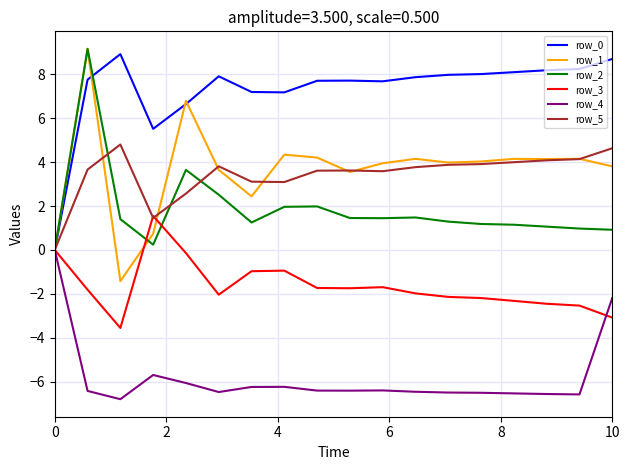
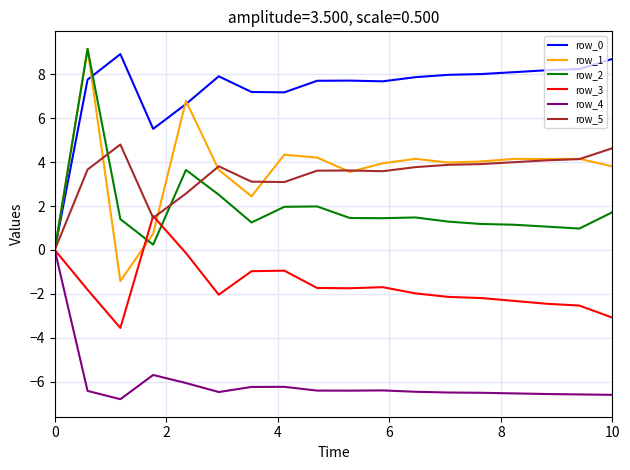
  {
    "row_0": {
      "10": 8.7
    },
    "row_1": {
      "10": 3.8
    },
    "row_2": {
-     "10": 0.9
+     "10": 1.7
    },
    "row_3": {
      "10": -3.1
    },
    "row_4": {
-     "10": -2.2
+     "10": -6.6
    },
    "row_5": {
      "10": 4.6
    }
  }
